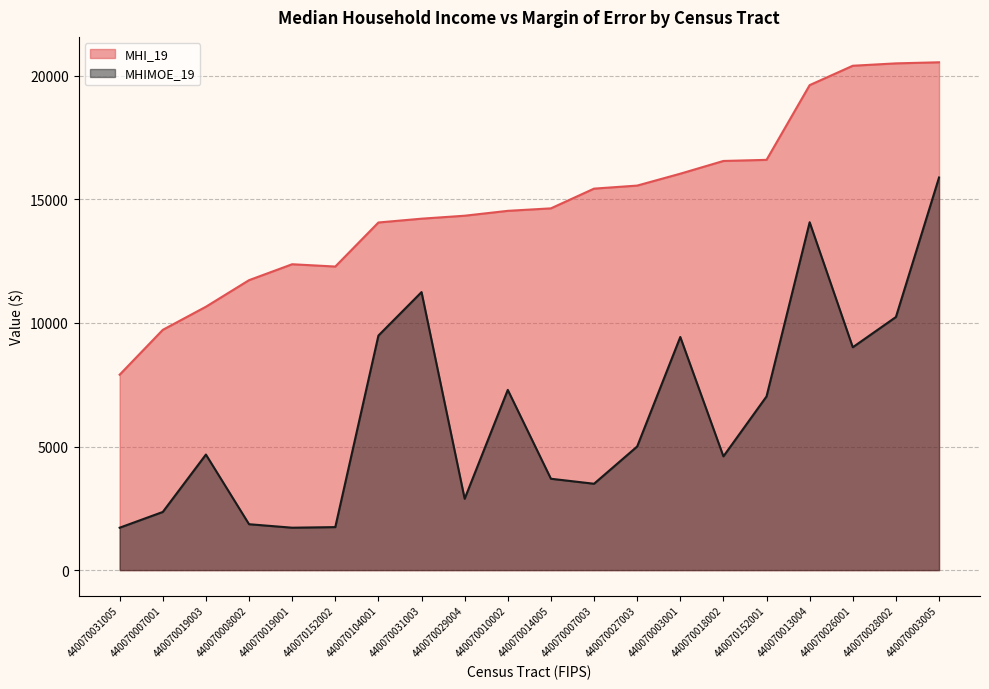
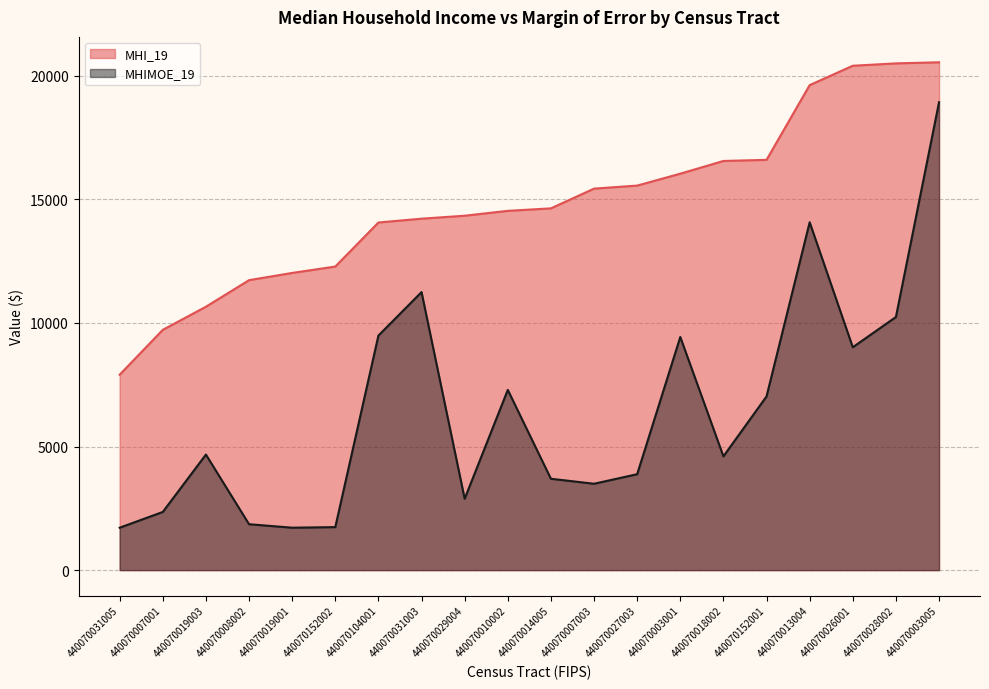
  {
    "MHI_19": {
      "440070031005": 7900,
      "440070007001": 9700,
      "440070019003": 10700,
      "440070008002": 11700,
-     "440070019001": 12400,
+     "440070019001": 12000,
      "440070152002": 12300,
      "440070104001": 14100,
      "440070031003": 14200,
      "440070029004": 14300,
      "440070010002": 14500,
      "440070014005": 14600,
      "440070007003": 15400,
      "440070027003": 15600,
      "440070003001": 16000,
      "440070018002": 16600,
      "440070152001": 16600,
      "440070013004": 19600,
      "440070026001": 20400,
      "440070028002": 20500,
      "440070003005": 20500
    },
    "MHIMOE_19": {
      "440070031005": 1700,
      "440070007001": 2400,
      "440070019003": 4700,
      "440070008002": 1900,
      "440070019001": 1700,
      "440070152002": 1700,
      "440070104001": 9500,
      "440070031003": 11200,
      "440070029004": 2900,
      "440070010002": 7300,
      "440070014005": 3700,
      "440070007003": 3500,
-     "440070027003": 5000,
+     "440070027003": 3900,
      "440070003001": 9400,
      "440070018002": 4600,
      "440070152001": 7000,
      "440070013004": 14100,
      "440070026001": 9000,
      "440070028002": 10200,
-     "440070003005": 15900
+     "440070003005": 18900
    }
  }
